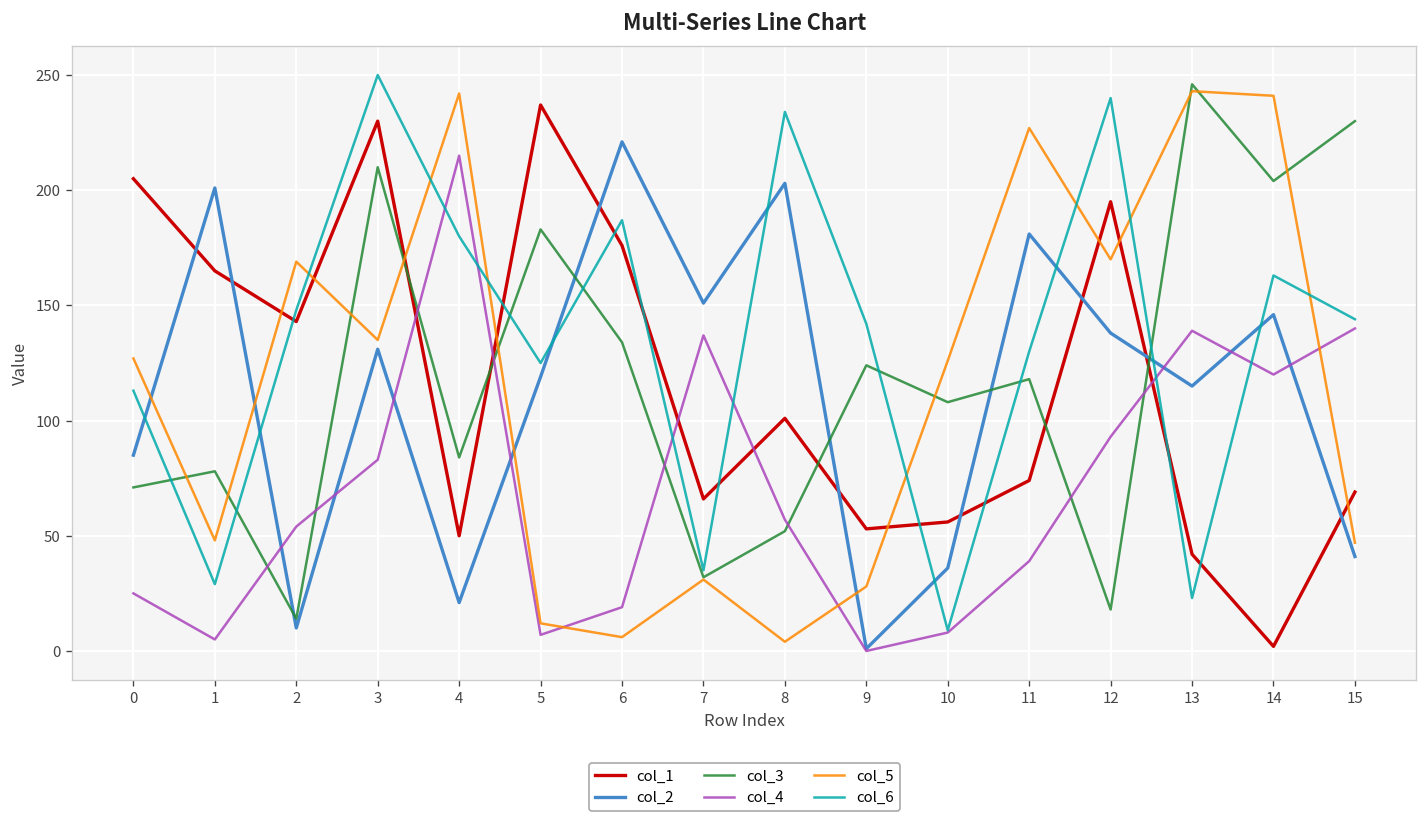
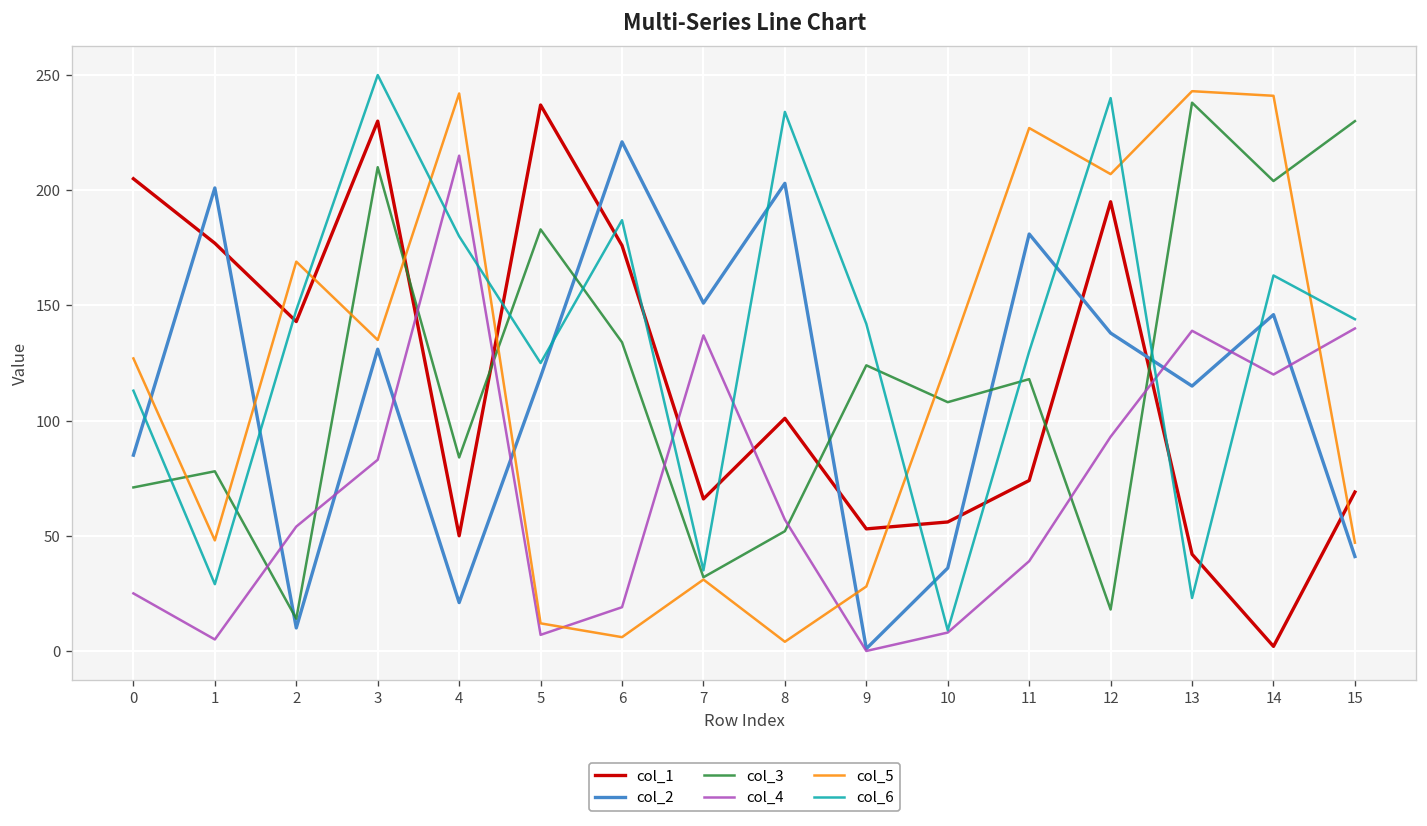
  {
    "col_1": {
      "0": 205,
-     "1": 165,
+     "1": 177,
      "2": 143,
      "3": 230,
      "4": 50,
      "5": 237,
      "6": 176,
      "7": 66,
      "8": 101,
      "9": 53,
      "10": 56,
      "11": 74,
      "12": 195,
      "13": 42,
      "14": 2,
      "15": 69
    },
    "col_2": {
      "0": 85,
      "1": 201,
      "2": 10,
      "3": 131,
      "4": 21,
      "5": 119,
      "6": 221,
      "7": 151,
      "8": 203,
      "10": 36,
      "11": 181,
      "12": 138,
      "13": 115,
      "14": 146,
      "15": 41
    },
    "col_3": {
      "0": 71,
      "1": 78,
      "2": 14,
      "3": 210,
      "4": 84,
      "5": 183,
      "6": 134,
      "8": 52,
      "9": 124,
      "10": 108,
      "11": 118,
      "12": 18,
-     "13": 246,
+     "13": 238,
      "14": 204,
      "15": 230
    },
    "col_4": {
      "0": 25,
      "1": 5,
      "2": 54,
      "3": 83,
      "4": 215,
      "5": 7,
      "6": 19,
      "7": 137,
      "8": 57,
      "11": 39,
      "12": 93,
      "13": 139,
      "14": 120,
      "15": 140
    },
    "col_5": {
      "0": 127,
      "1": 48,
      "2": 169,
      "3": 135,
      "4": 242,
      "5": 12,
      "6": 6,
      "8": 4,
      "9": 28,
      "10": 126,
      "11": 227,
-     "12": 170,
+     "12": 207,
      "13": 243,
      "14": 241,
      "15": 47
    },
    "col_6": {
      "0": 113,
      "1": 29,
      "2": 148,
      "3": 250,
      "4": 180,
      "5": 125,
      "6": 187,
      "7": 35,
      "8": 234,
      "9": 142,
      "11": 130,
      "12": 240,
      "13": 23,
      "14": 163,
      "15": 144
    }
  }
